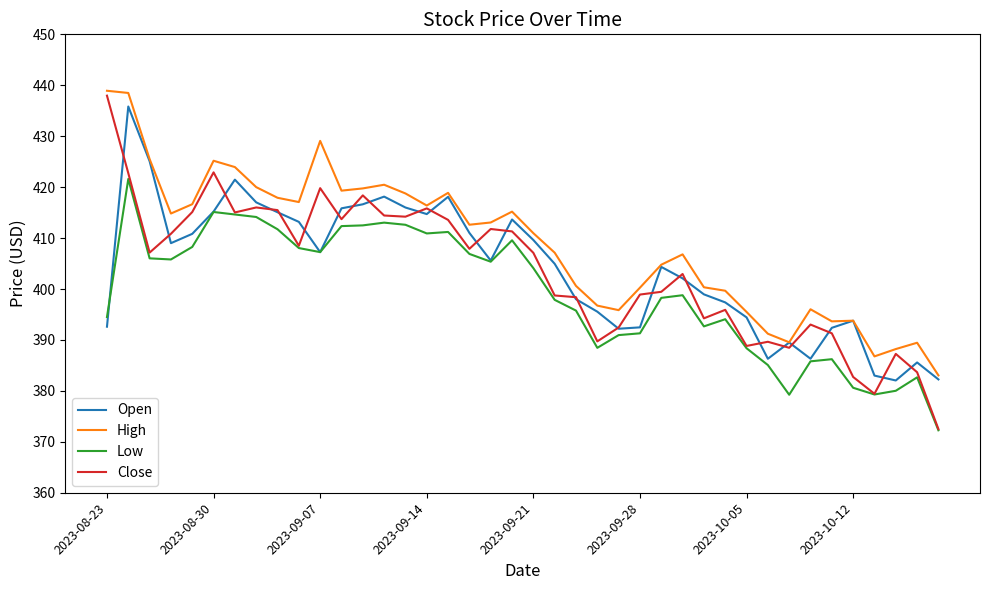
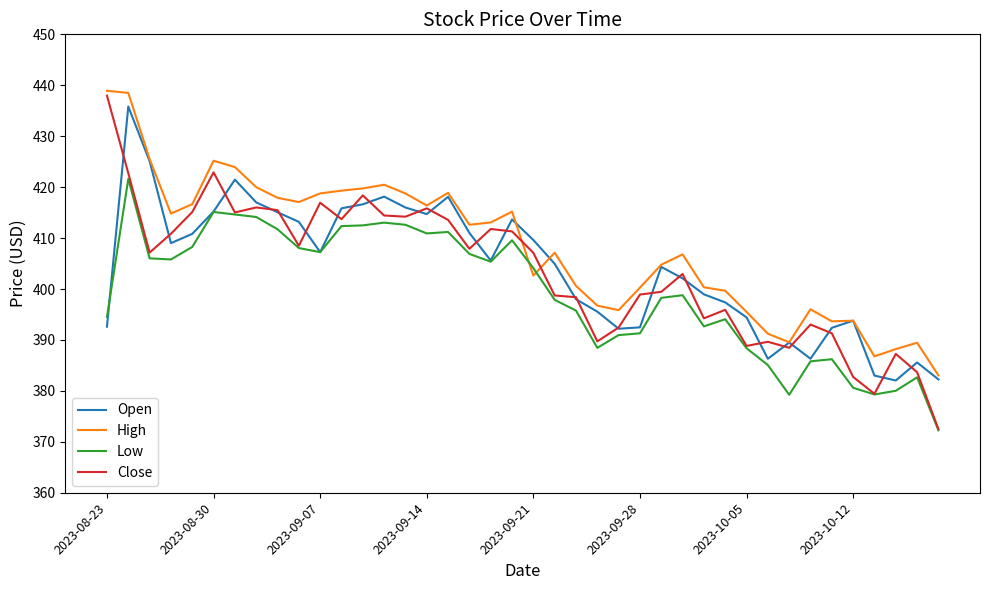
  {
    "Open": {
      "2023-08-23": 393,
      "2023-09-14": 415,
      "2023-09-21": 410,
      "2023-09-28": 392,
      "2023-10-05": 394
    },
    "High": {
      "2023-08-23": 439,
      "2023-08-30": 425,
-     "2023-09-07": 429,
+     "2023-09-07": 419,
      "2023-09-14": 416,
-     "2023-09-21": 411,
+     "2023-09-21": 403,
      "2023-09-28": 400,
      "2023-10-05": 396
    },
    "Low": {
      "2023-08-23": 395,
      "2023-09-14": 411,
      "2023-09-21": 404,
      "2023-09-28": 391,
      "2023-10-12": 381
    },
    "Close": {
      "2023-08-23": 438,
      "2023-08-30": 423,
-     "2023-09-07": 420,
+     "2023-09-07": 417,
      "2023-09-14": 416,
      "2023-09-21": 407,
      "2023-09-28": 399,
      "2023-10-12": 383
    }
  }
